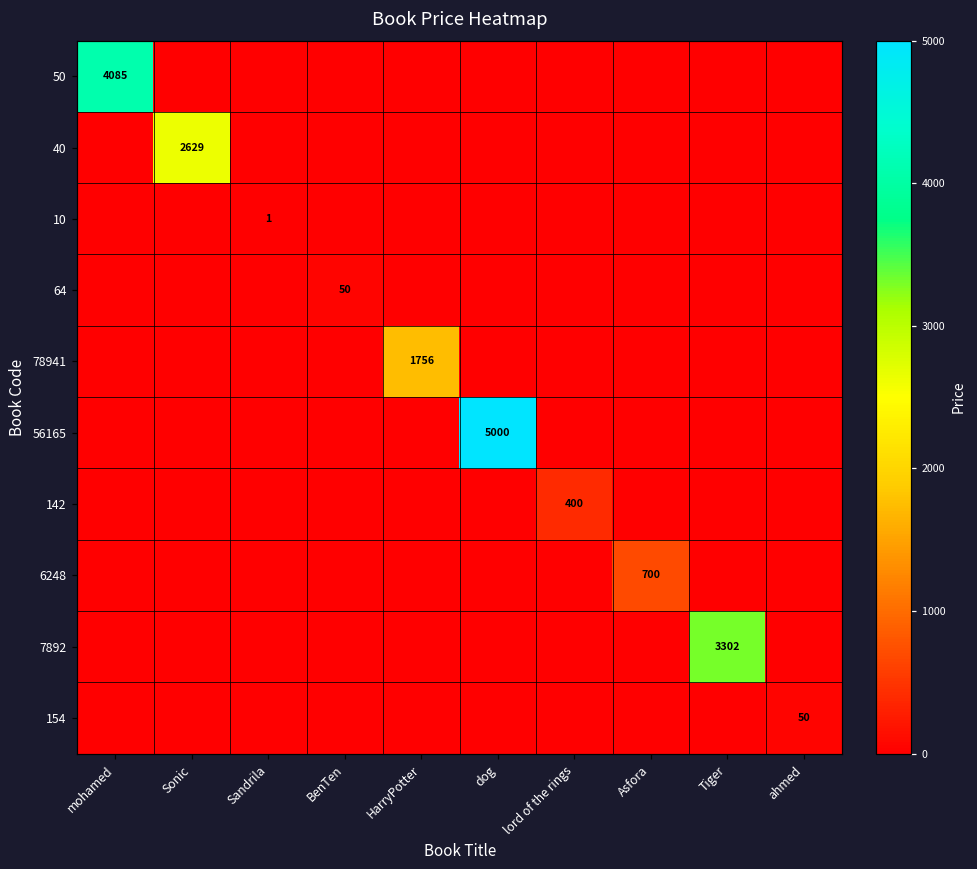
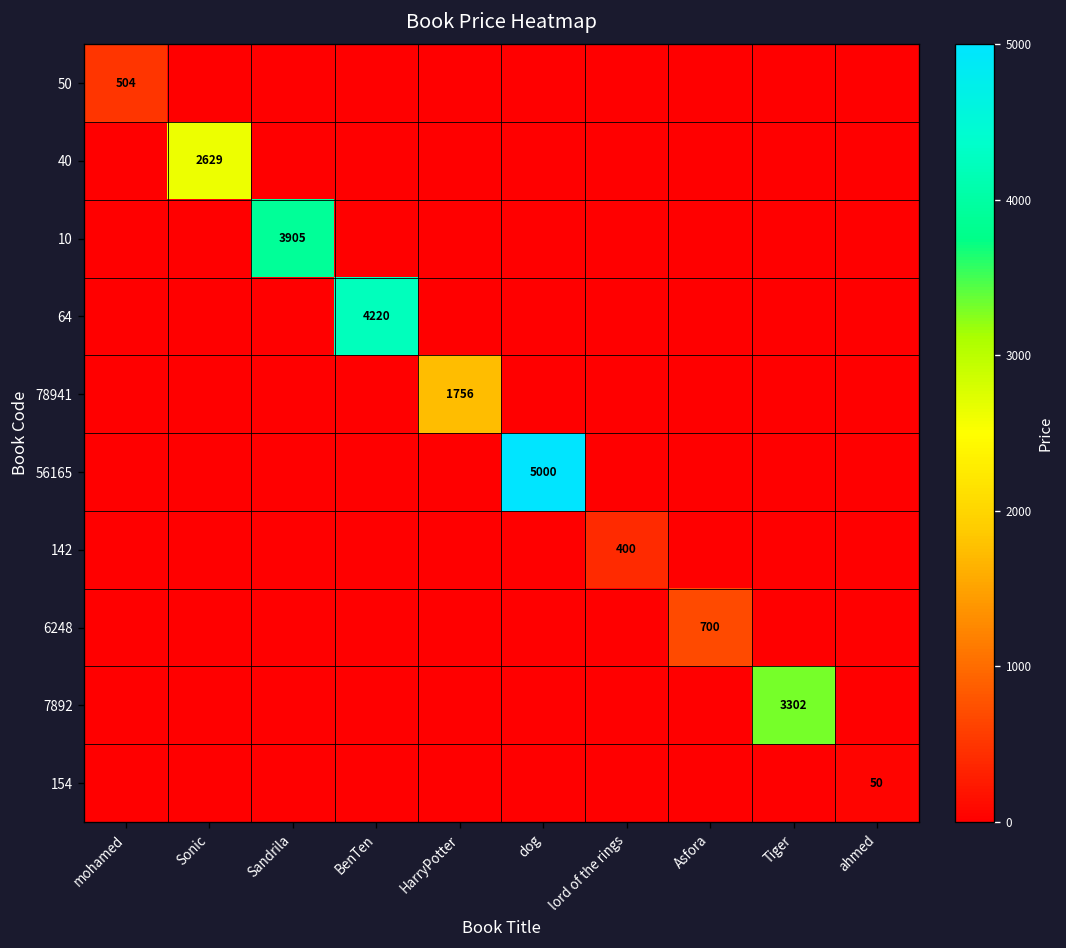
  {
    "50": {
-     "mohamed": 4085
+     "mohamed": 504
    },
    "40": {
      "Sonic": 2629
    },
    "10": {
-     "Sandrila": 1
+     "Sandrila": 3905
    },
    "64": {
-     "BenTen": 50
+     "BenTen": 4220
    },
    "78941": {
      "HarryPotter": 1756
    },
    "56165": {
      "dog": 5000
    },
    "142": {
      "lord of the rings": 400
    },
    "6248": {
      "Asfora": 700
    },
    "7892": {
      "Tiger": 3302
    },
    "154": {
      "ahmed": 50
    }
  }
